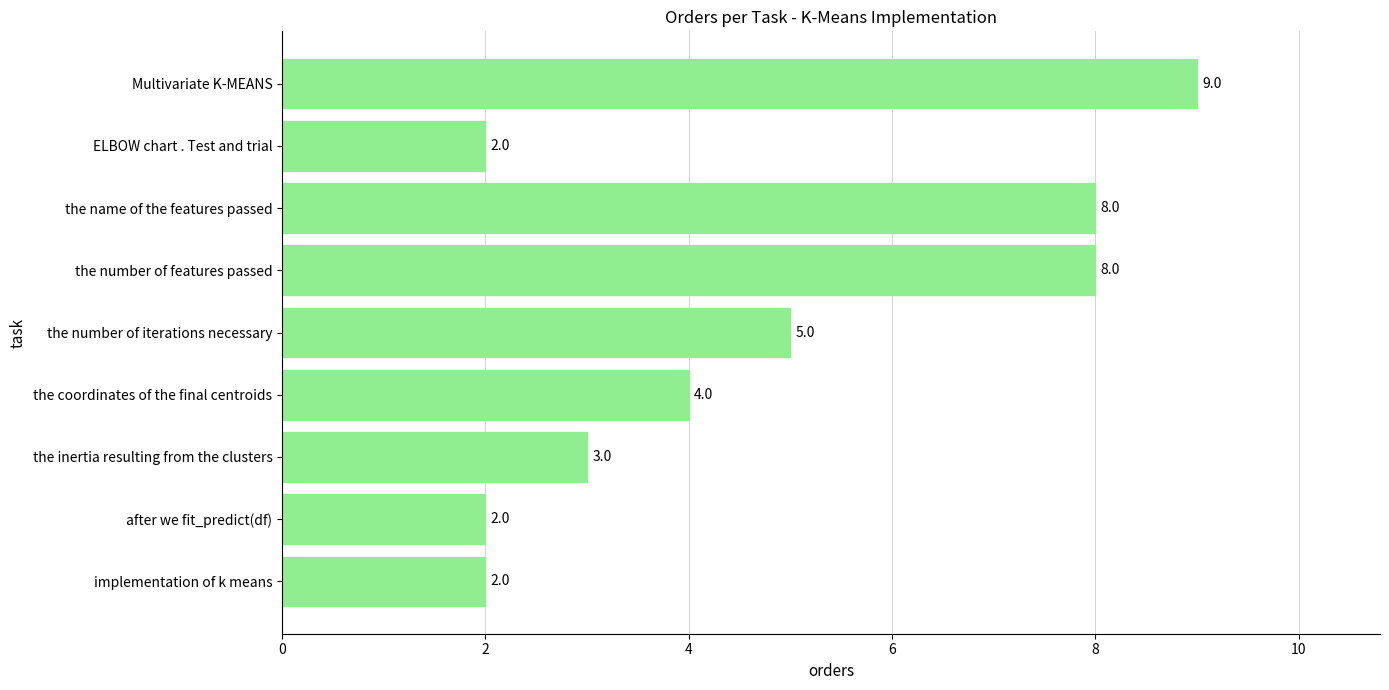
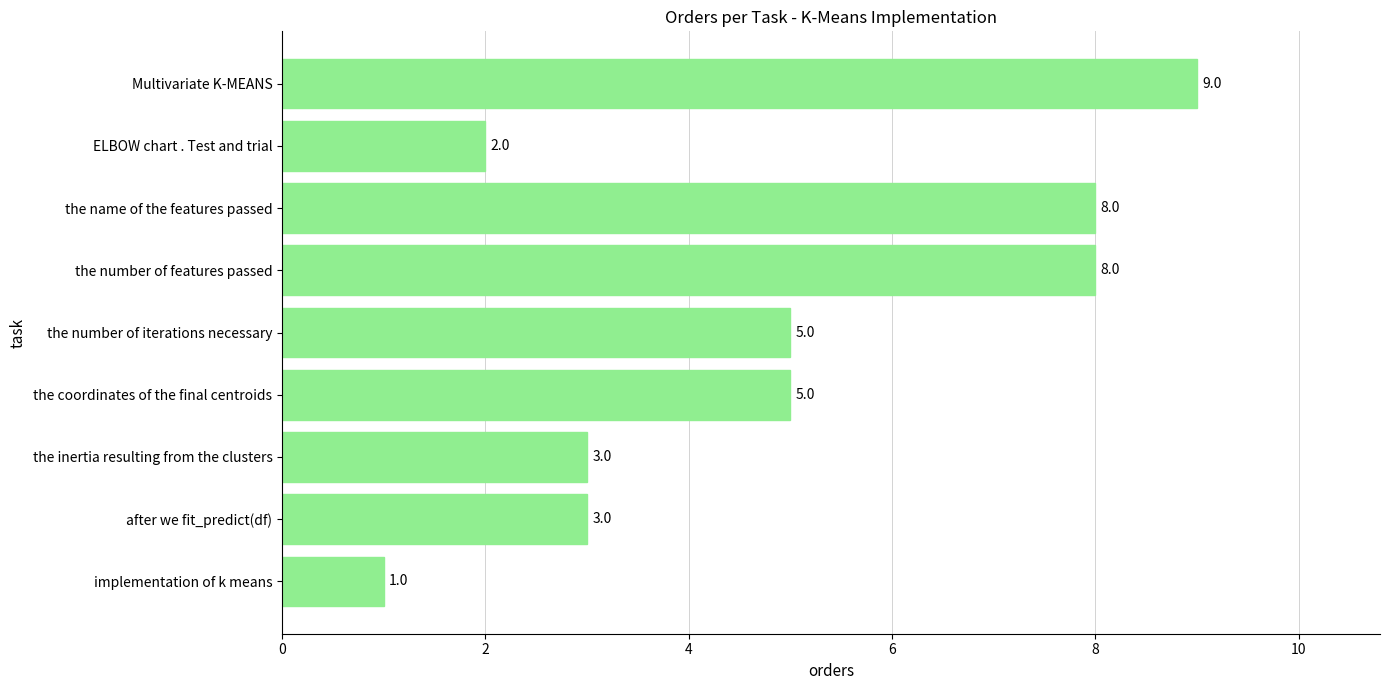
  {
    "Multivariate K-MEANS": 9.0,
    "ELBOW chart . Test and trial": 2.0,
    "the name of the features passed": 8.0,
    "the number of features passed": 8.0,
    "the number of iterations necessary": 5.0,
-   "the coordinates of the final centroids": 4.0,
+   "the coordinates of the final centroids": 5.0,
    "the inertia resulting from the clusters": 3.0,
-   "after we fit_predict(df)": 2.0,
-   "implementation of k means": 2.0
+   "after we fit_predict(df)": 3.0,
+   "implementation of k means": 1.0
  }
